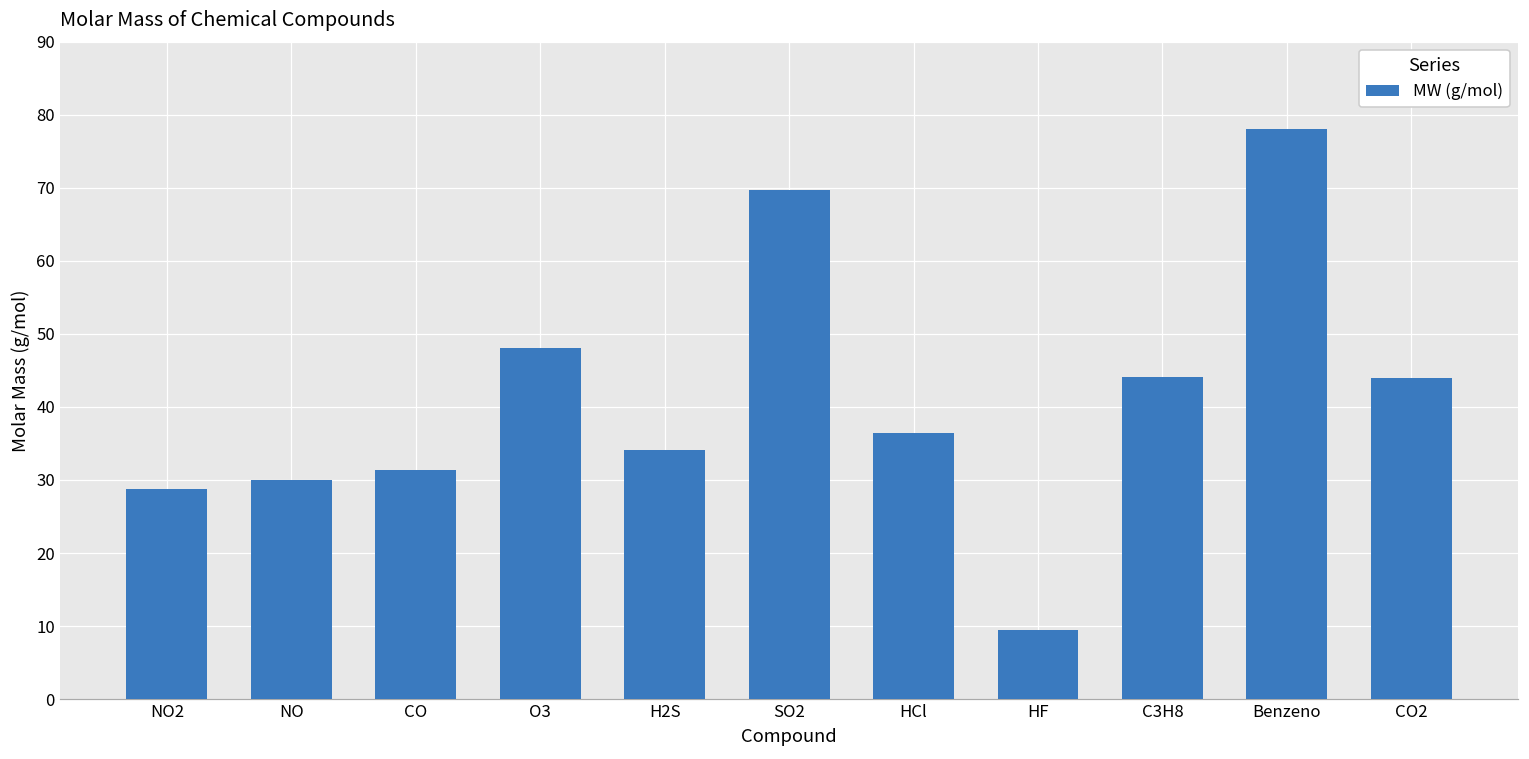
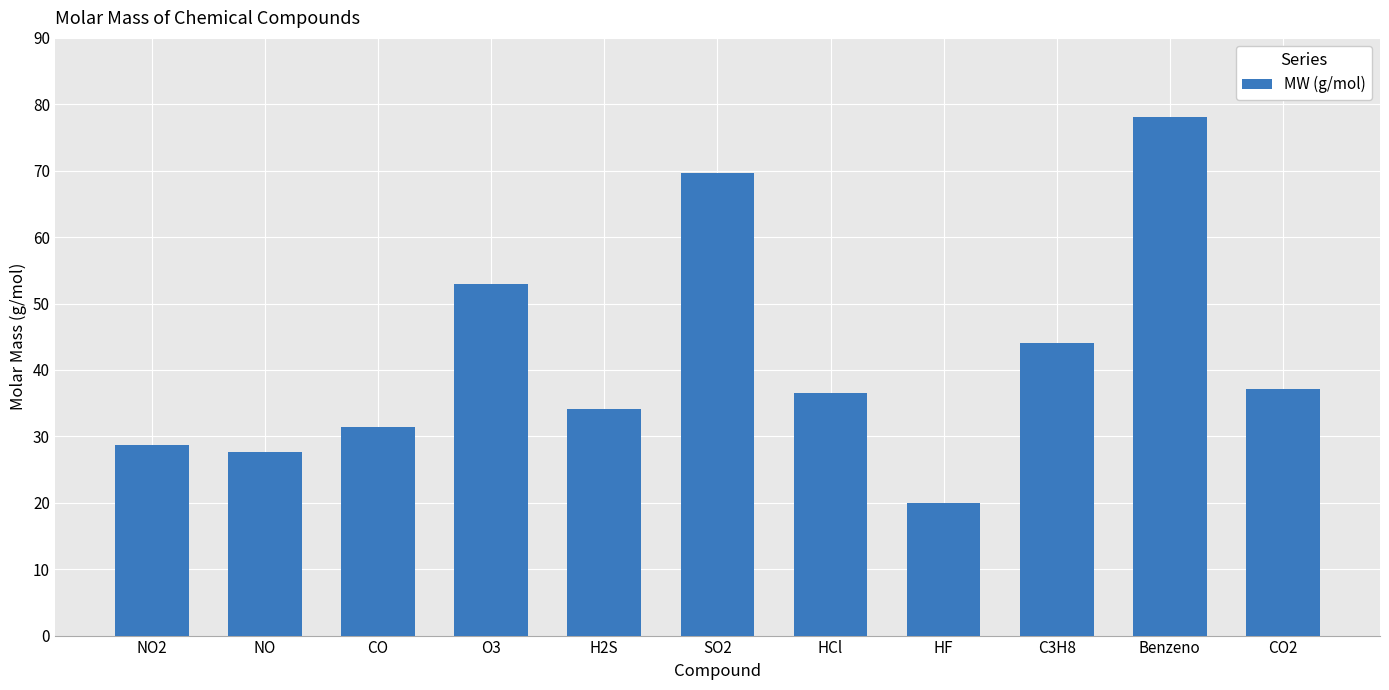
  {
    "NO2": 29,
-   "NO": 30,
+   "NO": 28,
    "CO": 31,
-   "O3": 48,
+   "O3": 53,
    "H2S": 34,
    "SO2": 70,
    "HCl": 36,
-   "HF": 9,
+   "HF": 20,
    "C3H8": 44,
    "Benzeno": 78,
-   "CO2": 44
+   "CO2": 37
  }
